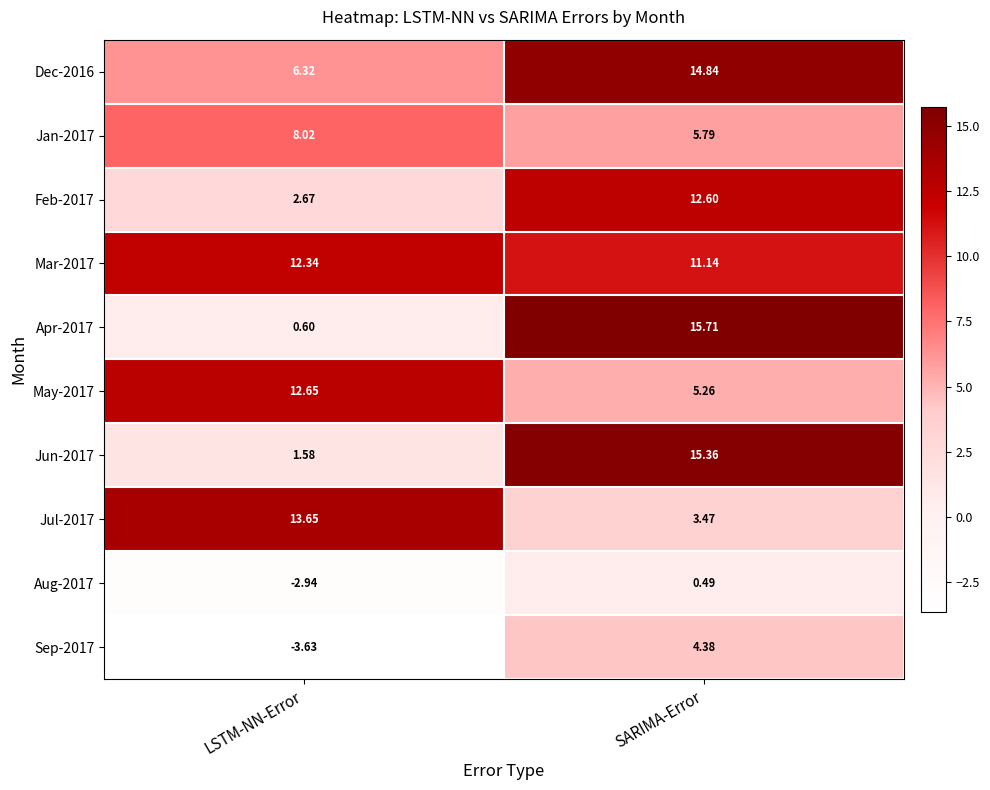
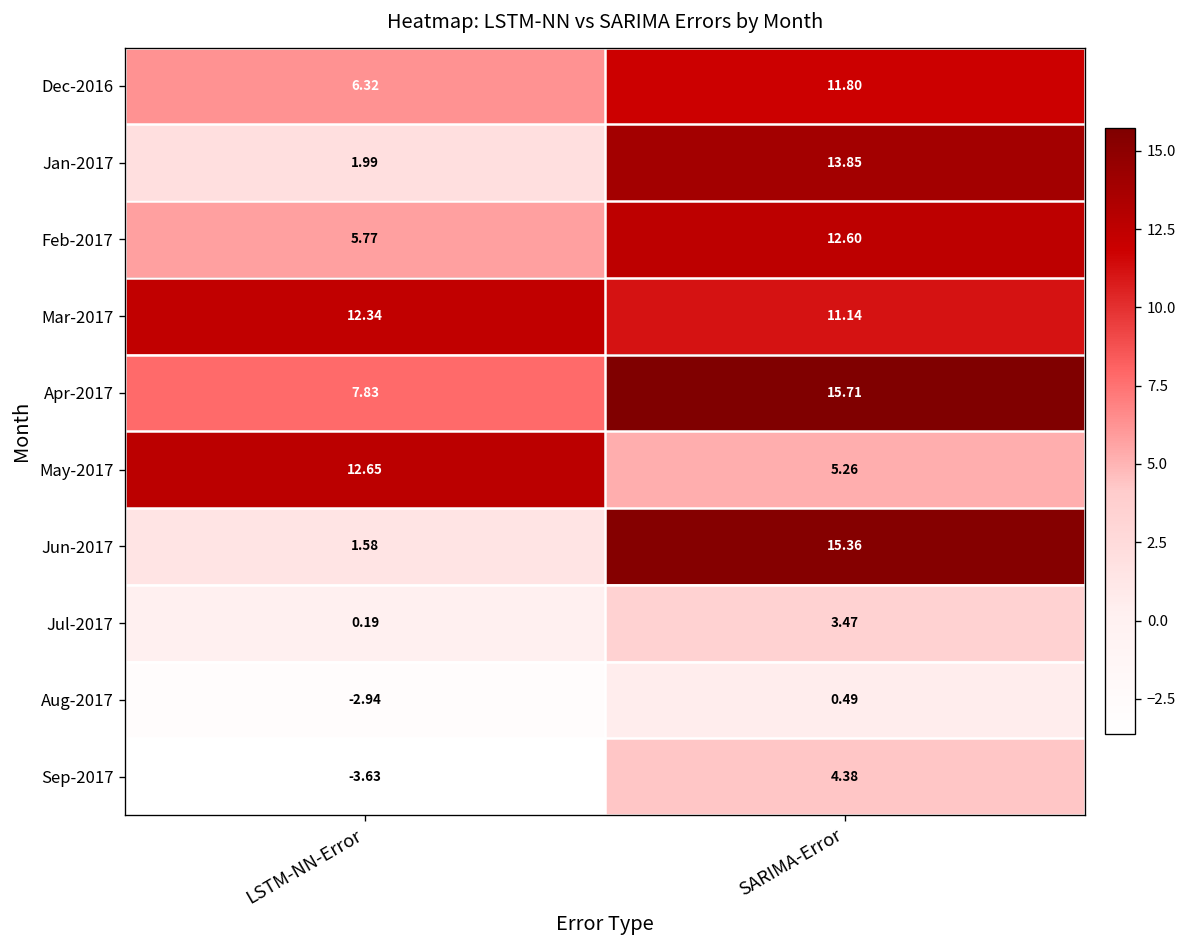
  {
    "Dec-2016": {
      "LSTM-NN-Error": 6.32,
-     "SARIMA-Error": 14.84
+     "SARIMA-Error": 11.80
    },
    "Jan-2017": {
-     "LSTM-NN-Error": 8.02,
-     "SARIMA-Error": 5.79
+     "LSTM-NN-Error": 1.99,
+     "SARIMA-Error": 13.85
    },
    "Feb-2017": {
-     "LSTM-NN-Error": 2.67,
+     "LSTM-NN-Error": 5.77,
      "SARIMA-Error": 12.60
    },
    "Mar-2017": {
      "LSTM-NN-Error": 12.34,
      "SARIMA-Error": 11.14
    },
    "Apr-2017": {
-     "LSTM-NN-Error": 0.60,
+     "LSTM-NN-Error": 7.83,
      "SARIMA-Error": 15.71
    },
    "May-2017": {
      "LSTM-NN-Error": 12.65,
      "SARIMA-Error": 5.26
    },
    "Jun-2017": {
      "LSTM-NN-Error": 1.58,
      "SARIMA-Error": 15.36
    },
    "Jul-2017": {
-     "LSTM-NN-Error": 13.65,
+     "LSTM-NN-Error": 0.19,
      "SARIMA-Error": 3.47
    },
    "Aug-2017": {
      "LSTM-NN-Error": -2.94,
      "SARIMA-Error": 0.49
    },
    "Sep-2017": {
      "LSTM-NN-Error": -3.63,
      "SARIMA-Error": 4.38
    }
  }
